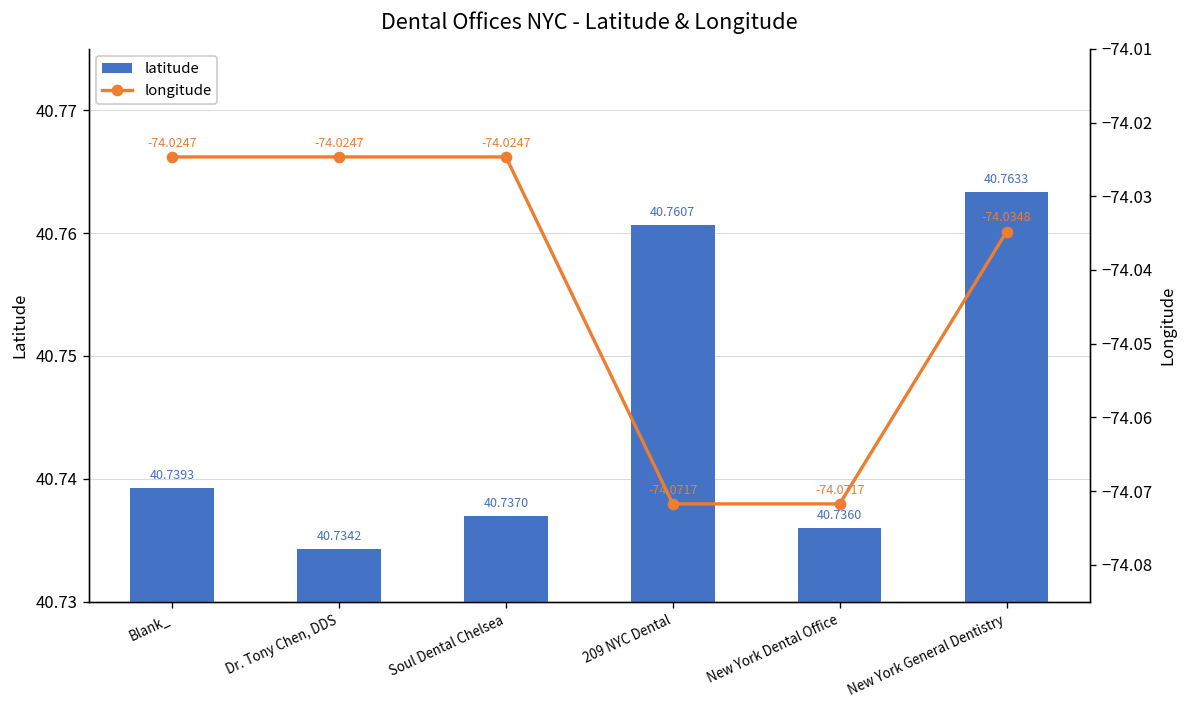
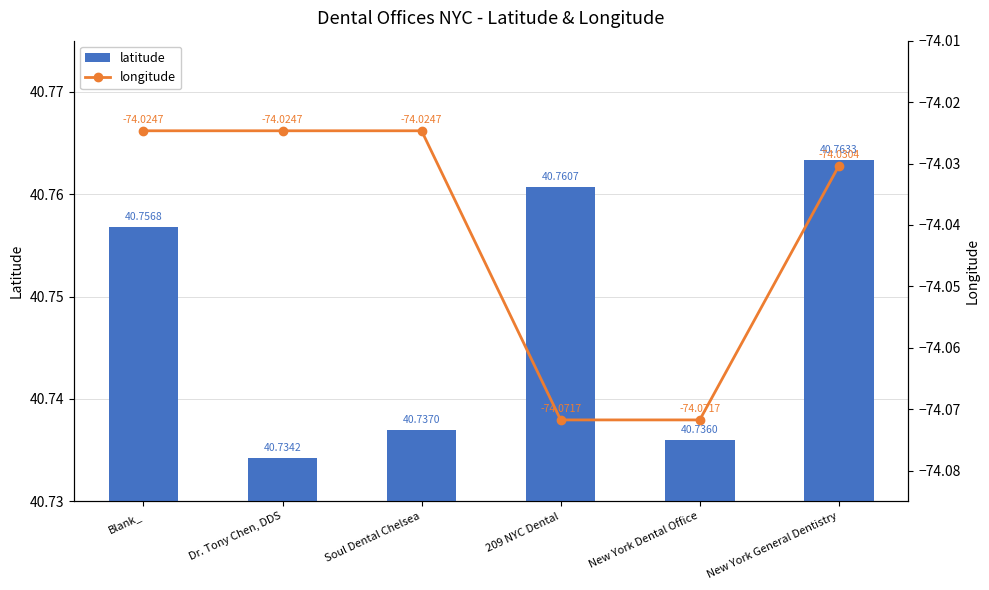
  {
    "latitude": {
-     "Blank_": 40.7393,
+     "Blank_": 40.7568,
      "Dr. Tony Chen, DDS": 40.7342,
      "Soul Dental Chelsea": 40.7370,
      "209 NYC Dental": 40.7607,
      "New York Dental Office": 40.7360,
      "New York General Dentistry": 40.7633
    },
    "longitude": {
      "Blank_": -74.0247,
      "Dr. Tony Chen, DDS": -74.0247,
      "Soul Dental Chelsea": -74.0247,
      "209 NYC Dental": -74.0717,
      "New York Dental Office": -74.0717,
-     "New York General Dentistry": -74.0348
+     "New York General Dentistry": -74.0304
    }
  }
